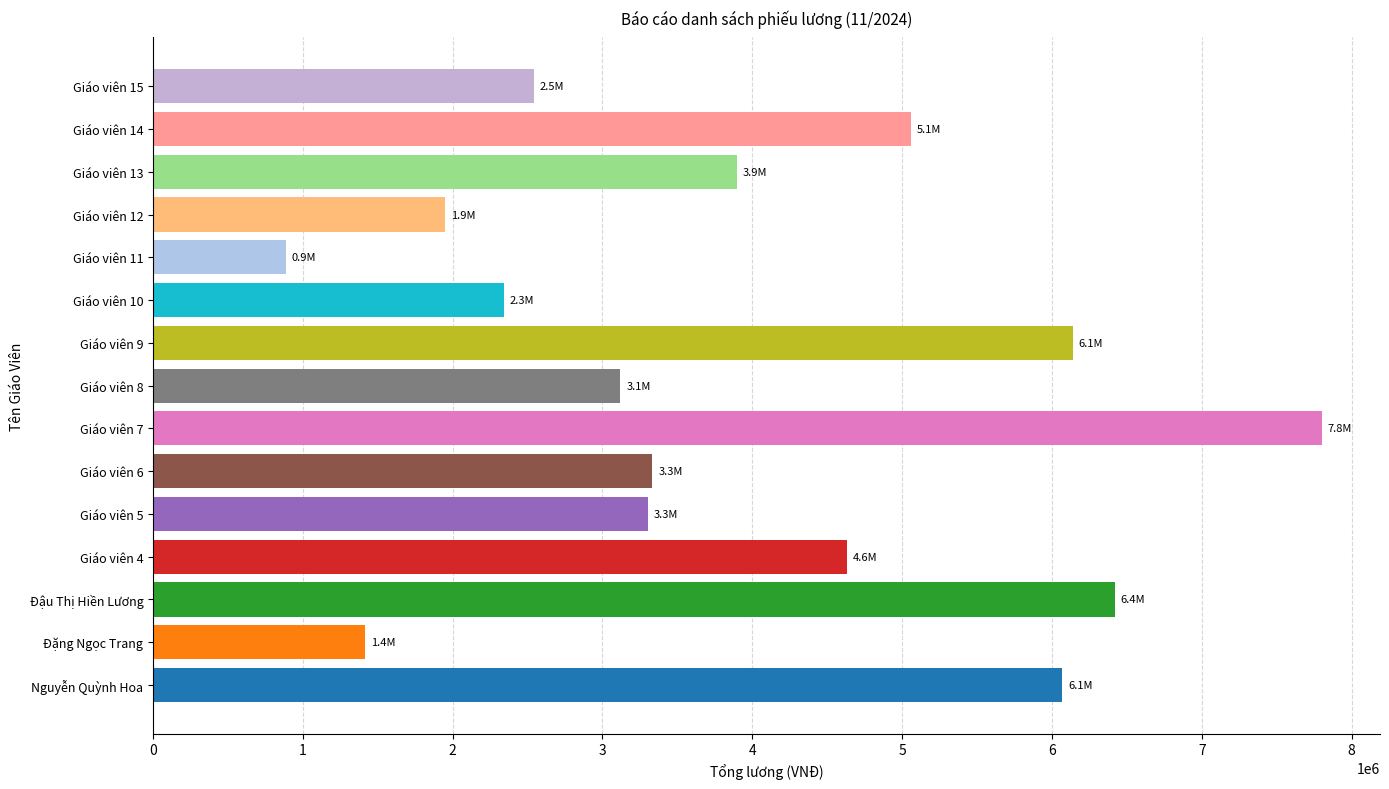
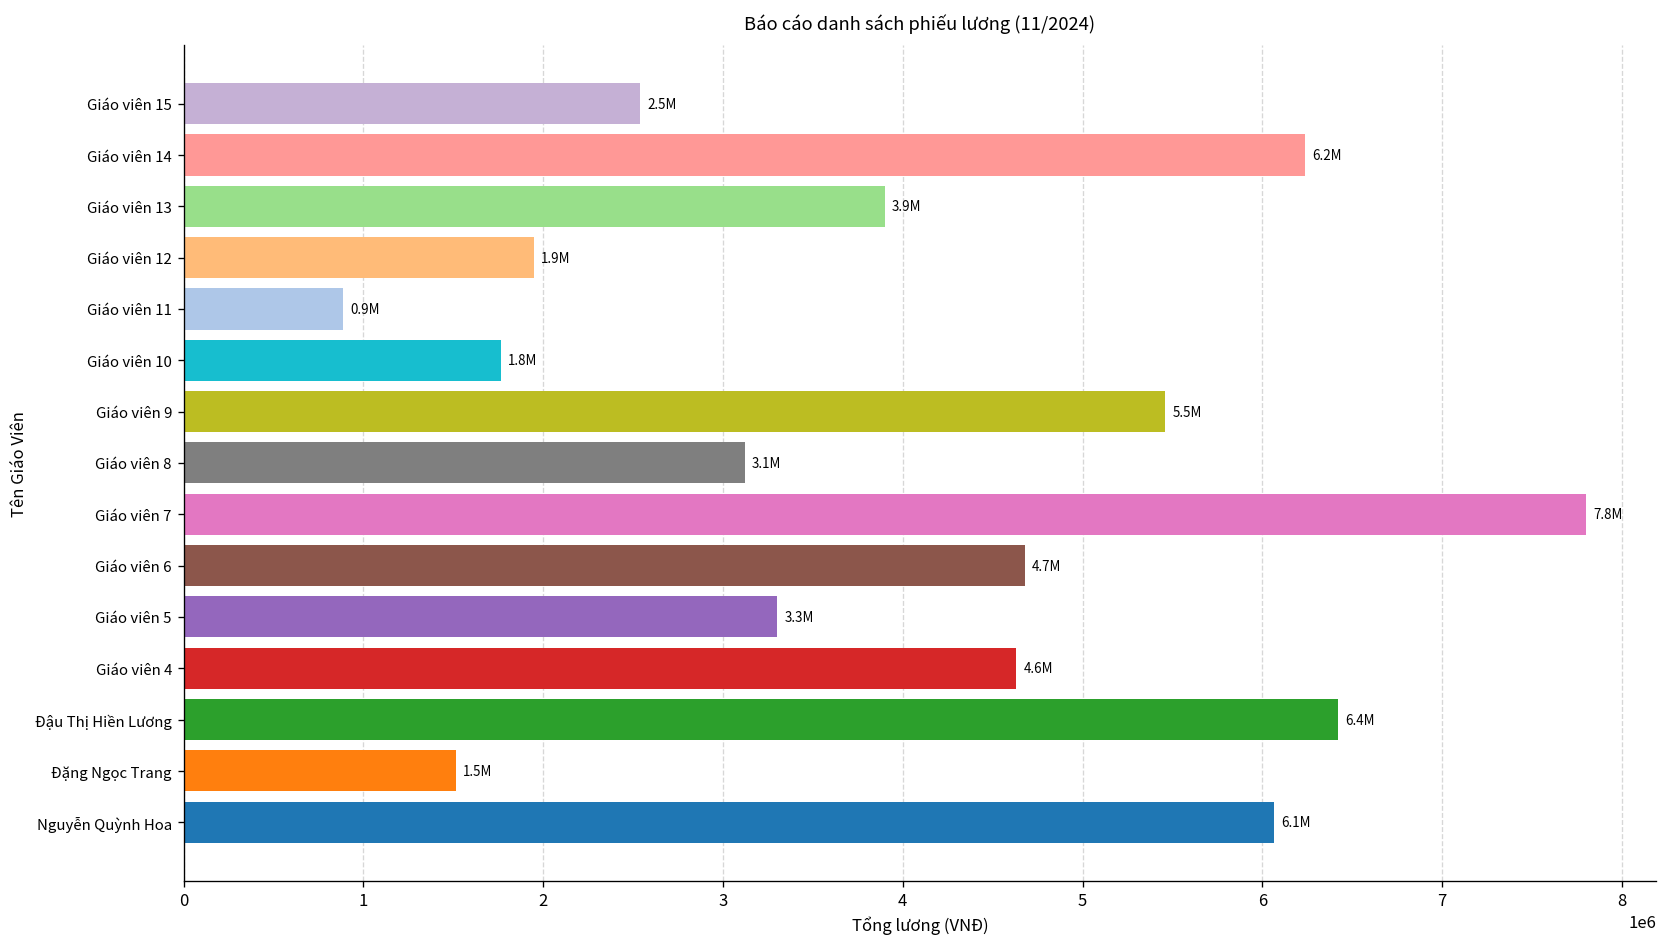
  {
    "Giáo viên 15": "2.5M",
-   "Giáo viên 14": "5.1M",
+   "Giáo viên 14": "6.2M",
    "Giáo viên 13": "3.9M",
    "Giáo viên 12": "1.9M",
    "Giáo viên 11": "0.9M",
-   "Giáo viên 10": "2.3M",
-   "Giáo viên 9": "6.1M",
+   "Giáo viên 10": "1.8M",
+   "Giáo viên 9": "5.5M",
    "Giáo viên 8": "3.1M",
    "Giáo viên 7": "7.8M",
-   "Giáo viên 6": "3.3M",
+   "Giáo viên 6": "4.7M",
    "Giáo viên 5": "3.3M",
    "Giáo viên 4": "4.6M",
    "Đậu Thị Hiền Lương": "6.4M",
-   "Đặng Ngọc Trang": "1.4M",
+   "Đặng Ngọc Trang": "1.5M",
    "Nguyễn Quỳnh Hoa": "6.1M"
  }
